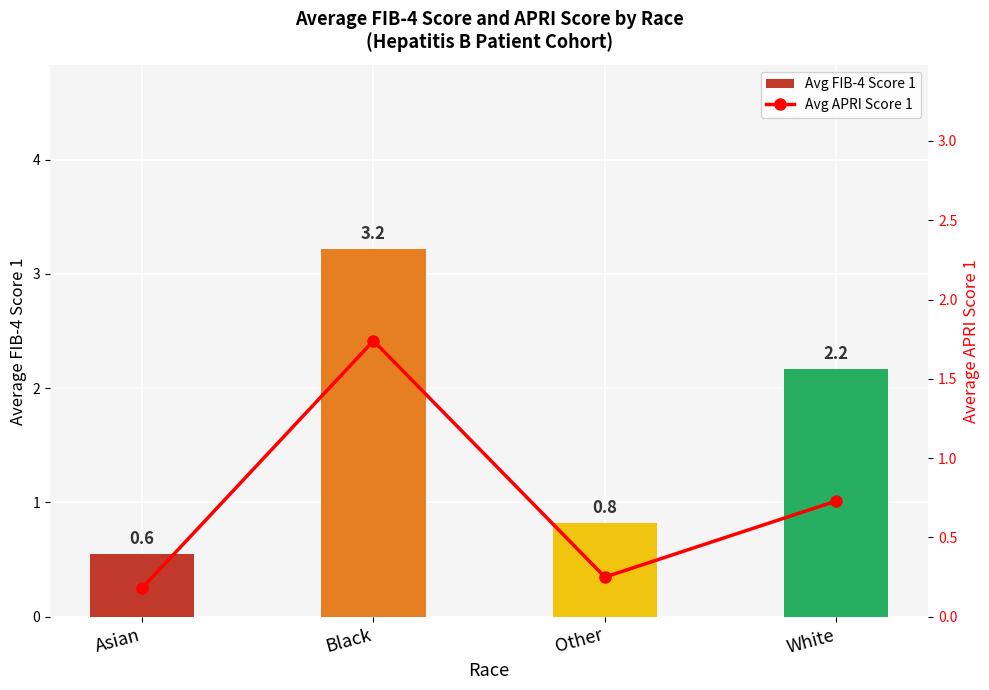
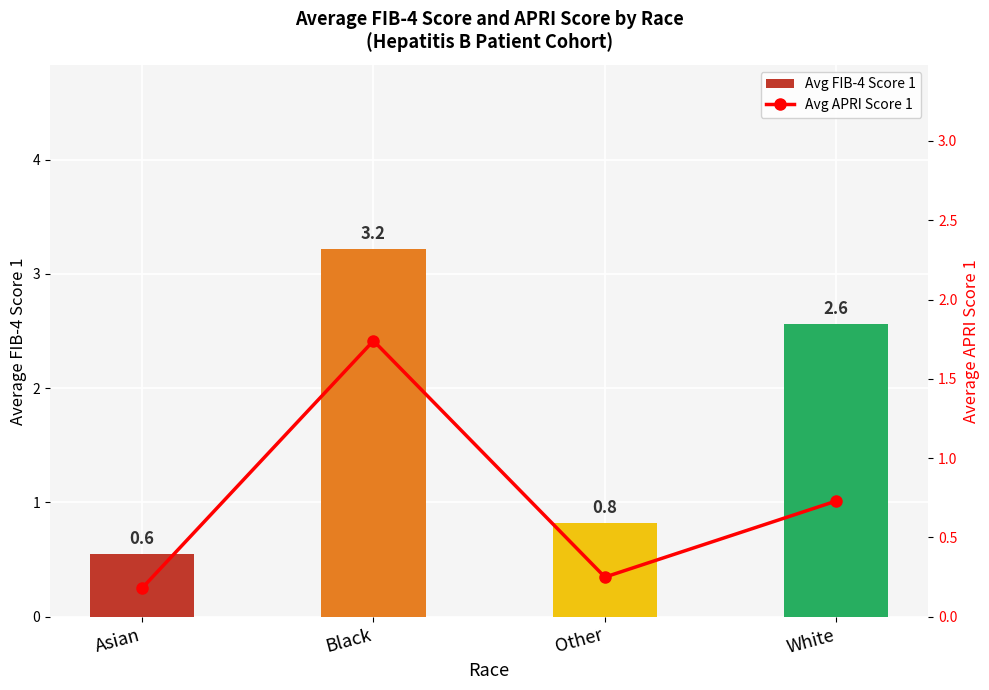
  {
    "Avg FIB-4 Score 1": {
      "Asian": 0.6,
      "Black": 3.2,
      "Other": 0.8,
-     "White": 2.2
+     "White": 2.6
    }
  }
